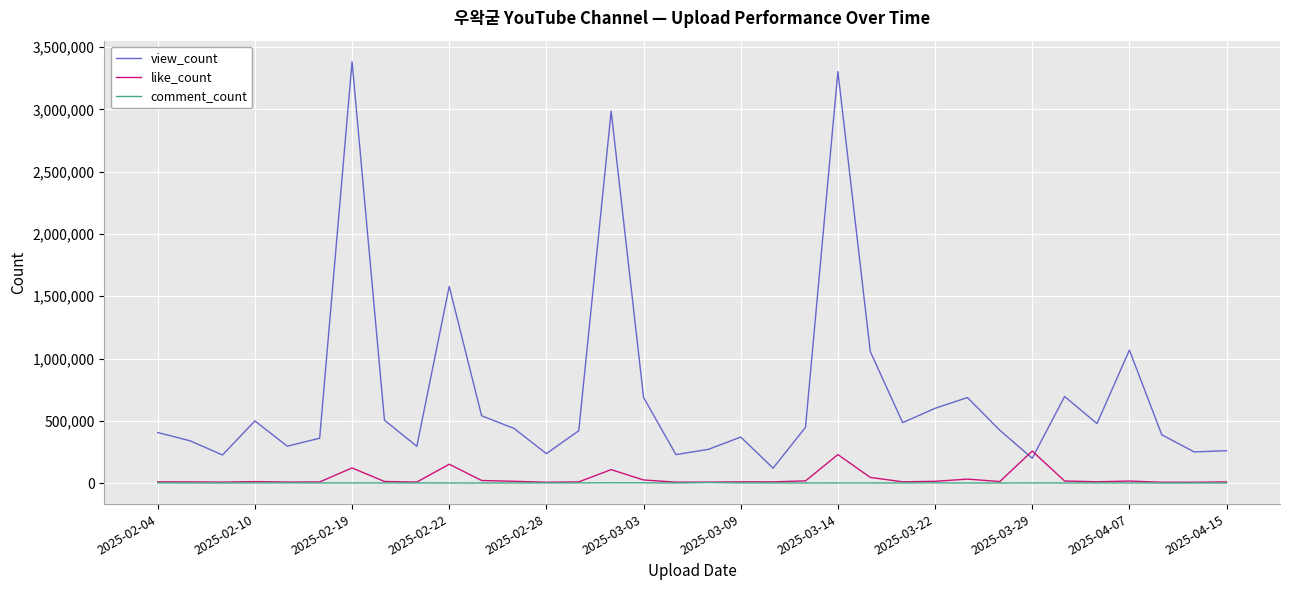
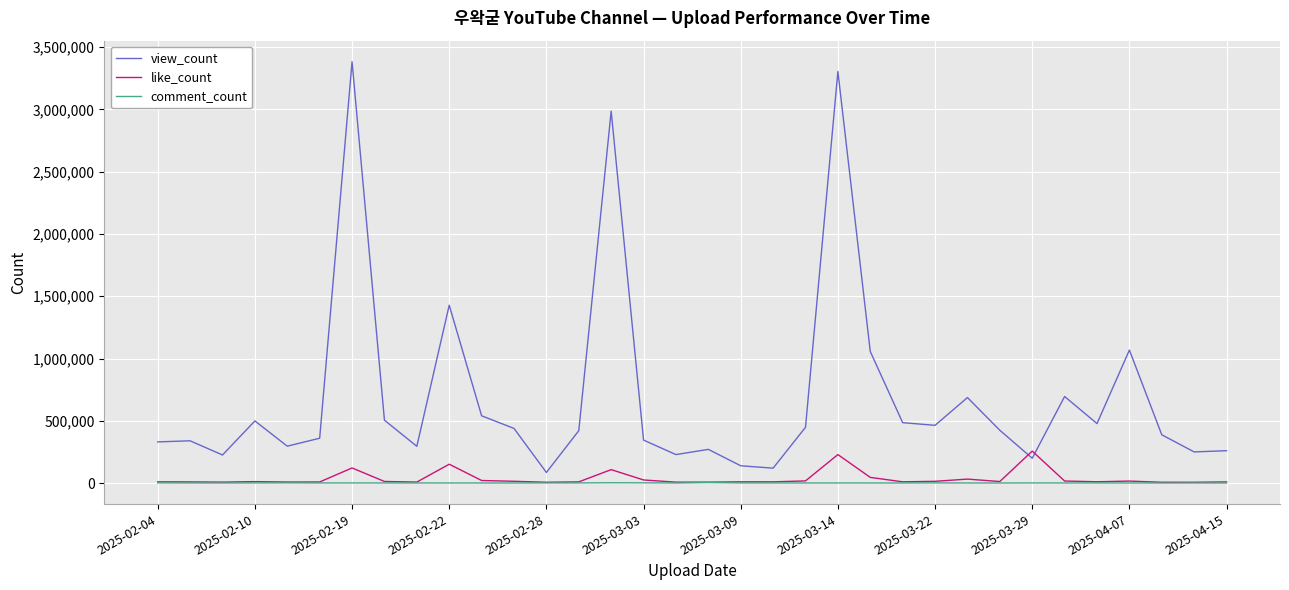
  {
    "view_count": {
-     "2025-02-04": "410,000",
+     "2025-02-04": "330,000",
      "2025-02-10": "500,000",
      "2025-02-19": "3,380,000",
-     "2025-02-22": "1,580,000",
-     "2025-02-28": "240,000",
-     "2025-03-03": "690,000",
-     "2025-03-09": "370,000",
+     "2025-02-22": "1,430,000",
+     "2025-02-28": "80,000",
+     "2025-03-03": "340,000",
+     "2025-03-09": "140,000",
      "2025-03-14": "3,310,000",
-     "2025-03-22": "600,000",
+     "2025-03-22": "460,000",
      "2025-03-29": "200,000",
      "2025-04-07": "1,070,000",
      "2025-04-15": "260,000"
    },
    "like_count": {
      "2025-02-19": "120,000",
      "2025-02-22": "150,000",
      "2025-03-03": "20,000",
      "2025-03-14": "230,000",
      "2025-03-29": "260,000"
    },
    "comment_count": {
      "2025-02-19": "0",
      "2025-02-22": "0",
      "2025-03-03": "0",
      "2025-03-14": "0",
      "2025-03-29": "0"
    }
  }
